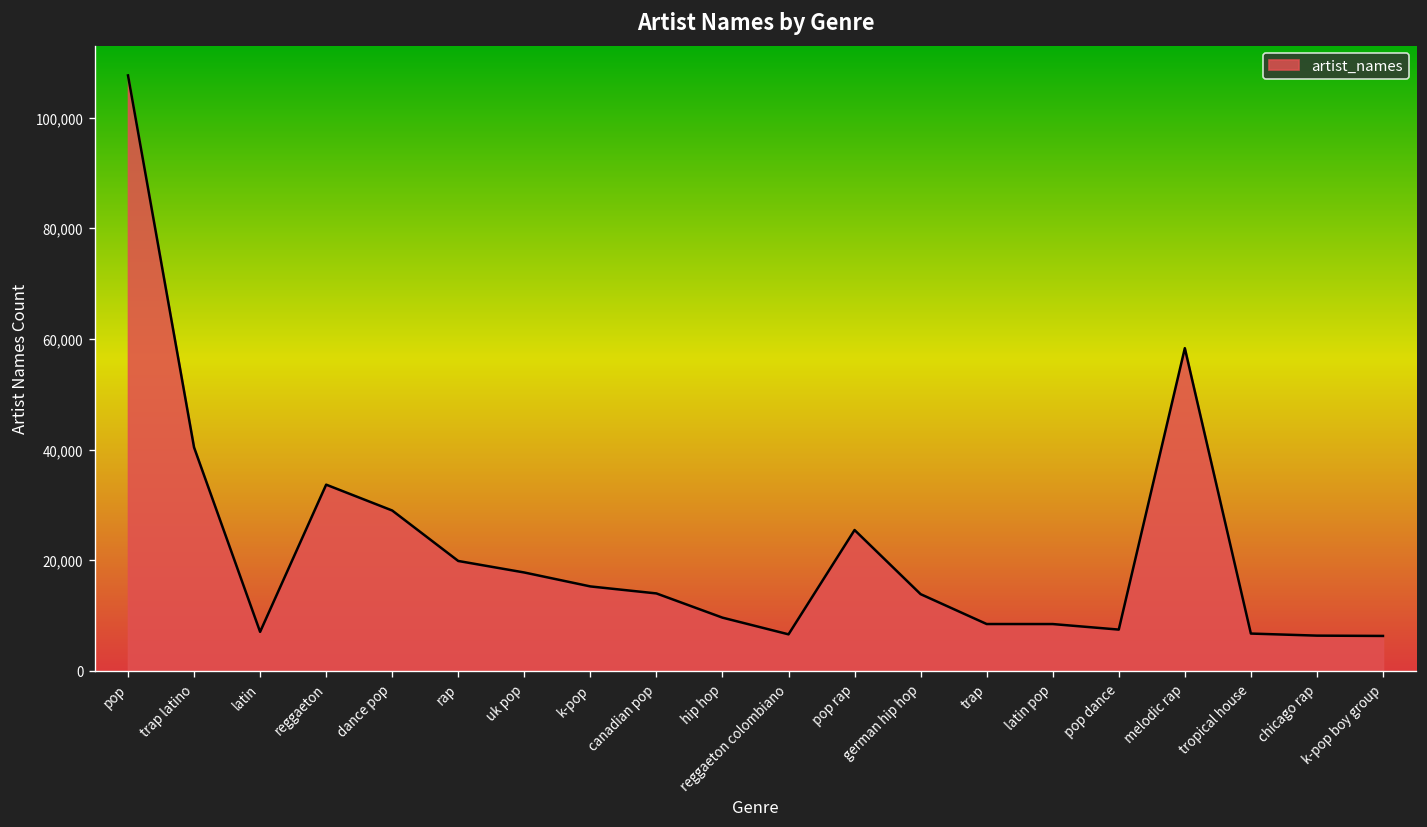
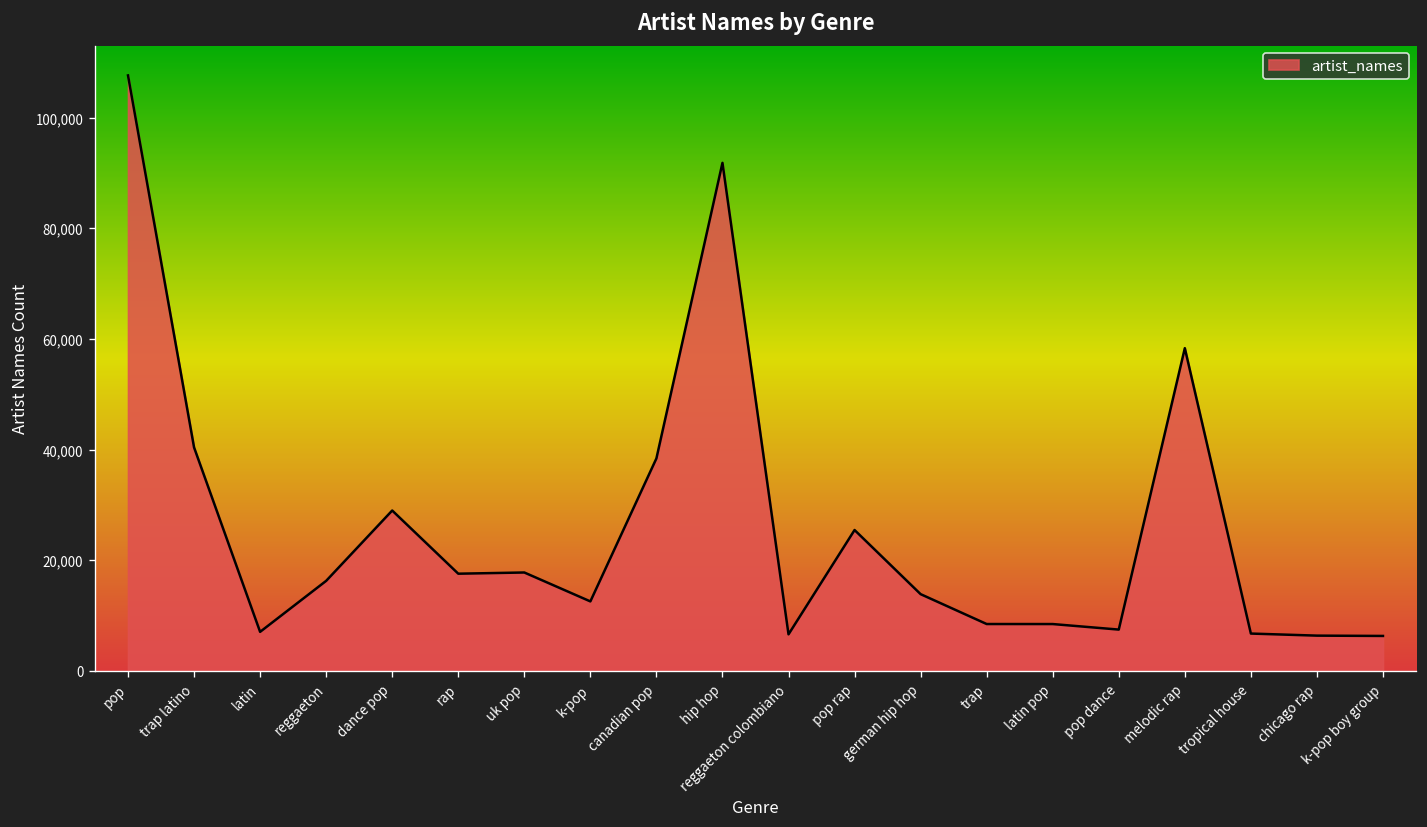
  {
    "pop": "108,000",
    "trap latino": "40,000",
    "latin": "7,000",
-   "reggaeton": "34,000",
+   "reggaeton": "16,000",
    "dance pop": "29,000",
-   "rap": "20,000",
+   "rap": "18,000",
    "uk pop": "18,000",
-   "k-pop": "15,000",
-   "canadian pop": "14,000",
-   "hip hop": "10,000",
+   "k-pop": "13,000",
+   "canadian pop": "38,000",
+   "hip hop": "92,000",
    "reggaeton colombiano": "7,000",
    "pop rap": "25,000",
    "german hip hop": "14,000",
    "trap": "8,000",
    "latin pop": "8,000",
    "pop dance": "7,000",
    "melodic rap": "58,000",
    "tropical house": "7,000",
    "chicago rap": "6,000",
    "k-pop boy group": "6,000"
  }
